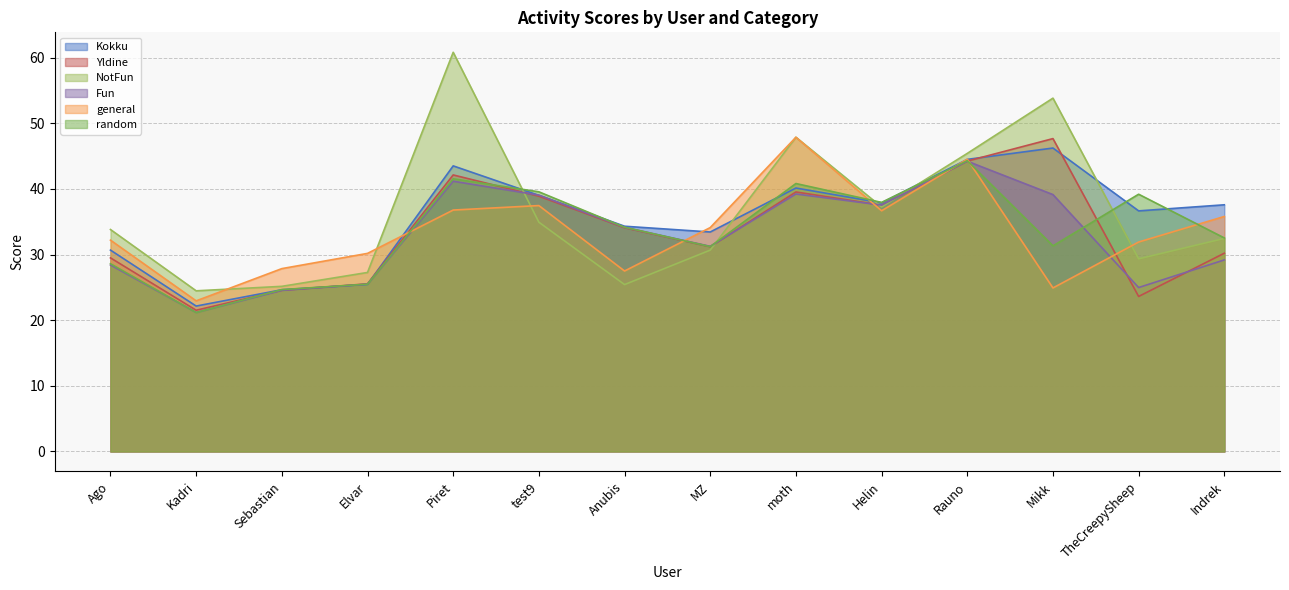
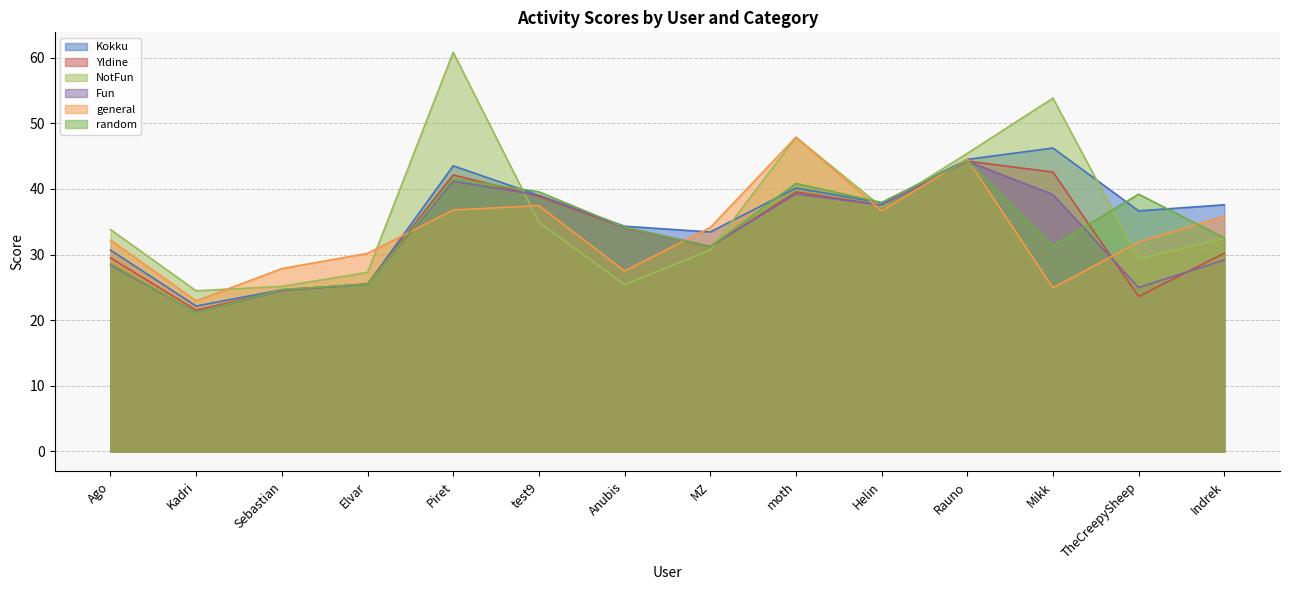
  {
    "Yldine": {
      "Ago": 30,
      "Piret": 42,
-     "Mikk": 48,
+     "Mikk": 43,
      "TheCreepySheep": 24,
      "Indrek": 30
    },
    "general": {
      "Ago": 32,
      "Kadri": 23,
      "Sebastian": 28,
      "Elvar": 30,
      "Piret": 37,
      "test9": 37,
      "Anubis": 28,
      "MZ": 34,
      "Helin": 37,
      "Mikk": 25,
      "TheCreepySheep": 32,
      "Indrek": 36
    }
  }
